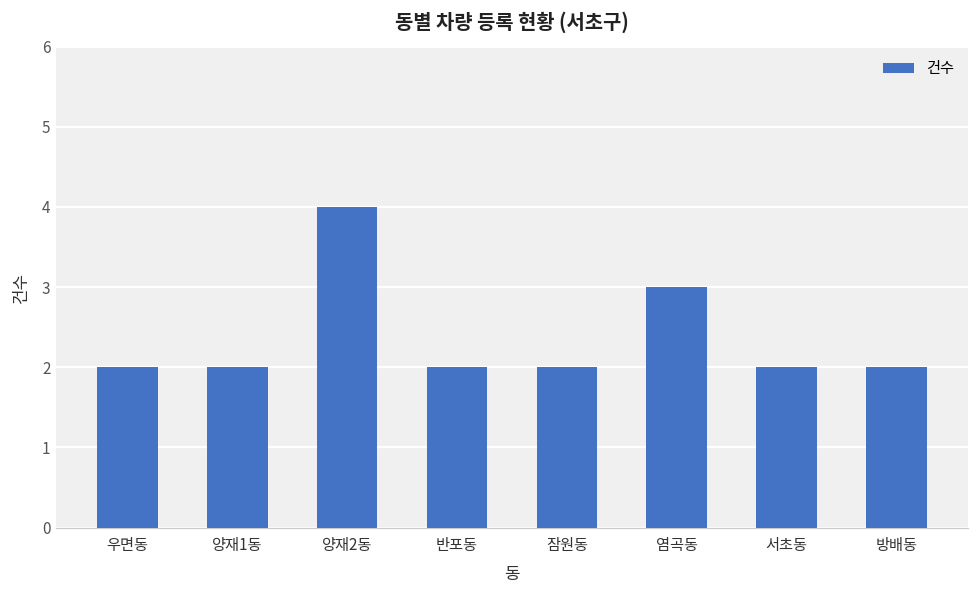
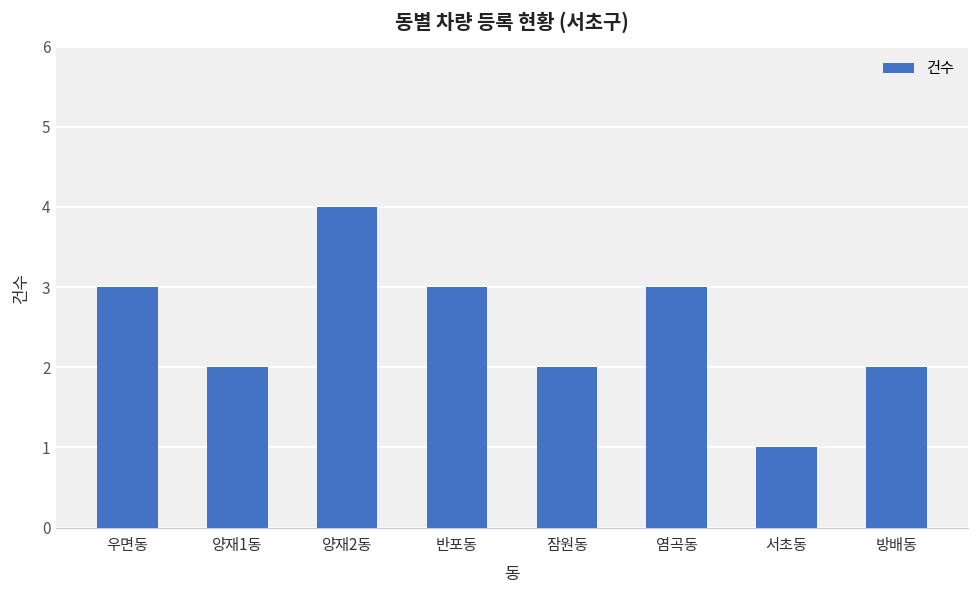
  {
-   "우면동": 2,
+   "우면동": 3,
    "양재1동": 2,
    "양재2동": 4,
-   "반포동": 2,
+   "반포동": 3,
    "잠원동": 2,
    "염곡동": 3,
-   "서초동": 2,
+   "서초동": 1,
    "방배동": 2
  }
